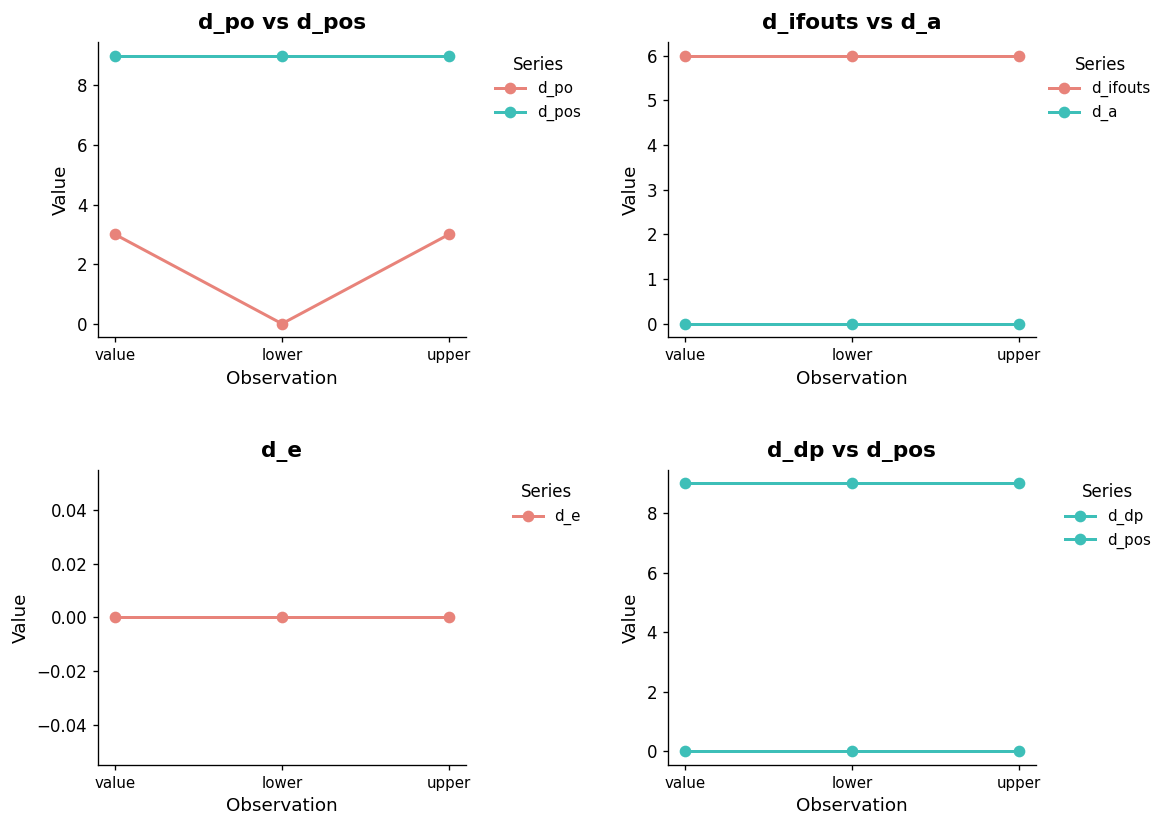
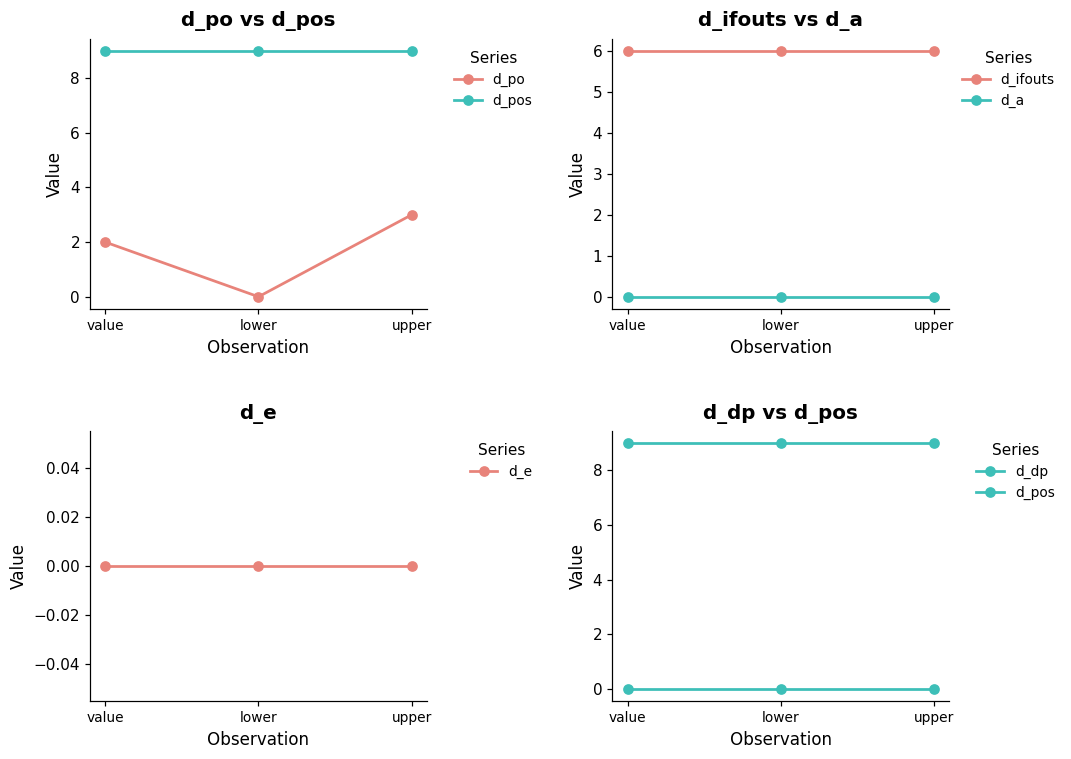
  {
    "d_po vs d_pos": {
      "d_po": {
-       "value": 3,
+       "value": 2,
        "lower": 0,
        "upper": 3
      },
      "d_pos": {
        "value": 9,
        "lower": 9,
        "upper": 9
      }
    },
    "d_ifouts vs d_a": {
      "d_ifouts": {
        "value": 6.0,
        "lower": 6.0,
        "upper": 6.0
      },
      "d_a": {
        "value": 0.0,
        "lower": 0.0,
        "upper": 0.0
      }
    },
    "d_e": {
      "value": 0.000,
      "lower": 0.000,
      "upper": 0.000
    }
  }
